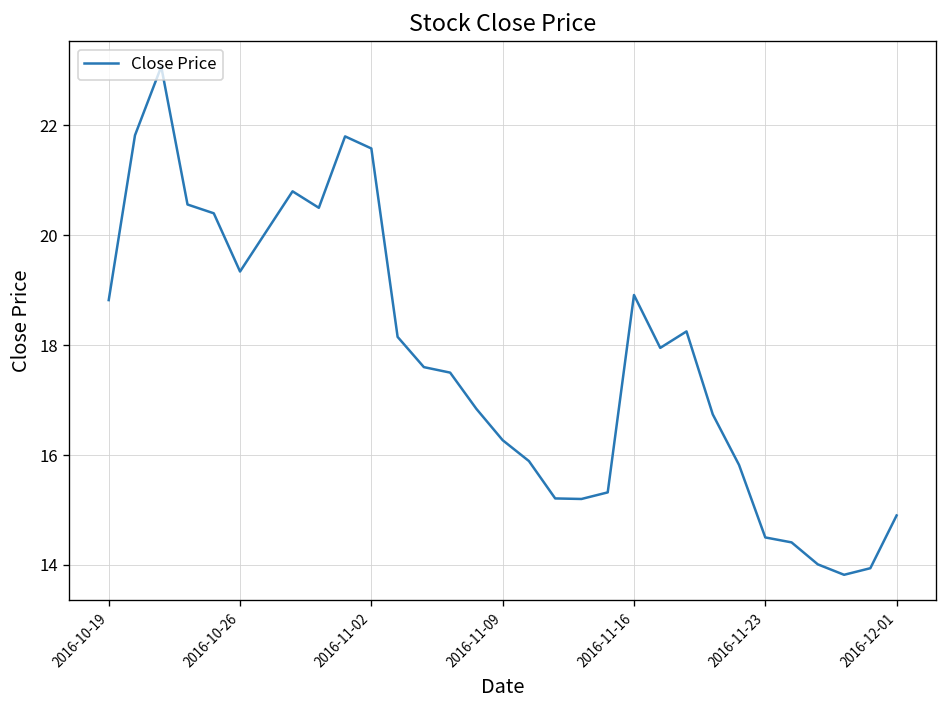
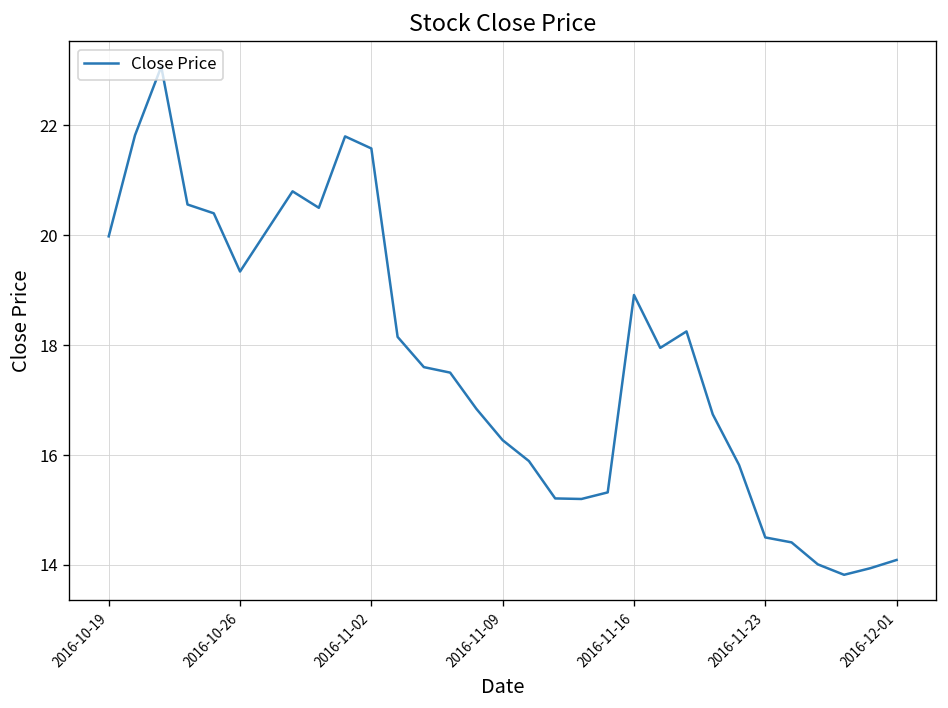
  {
-   "2016-10-19": 18.8,
+   "2016-10-19": 20.0,
    "2016-10-26": 19.3,
    "2016-11-02": 21.6,
    "2016-11-09": 16.3,
    "2016-11-16": 18.9,
    "2016-11-23": 14.5,
-   "2016-12-01": 14.9
+   "2016-12-01": 14.1
  }
